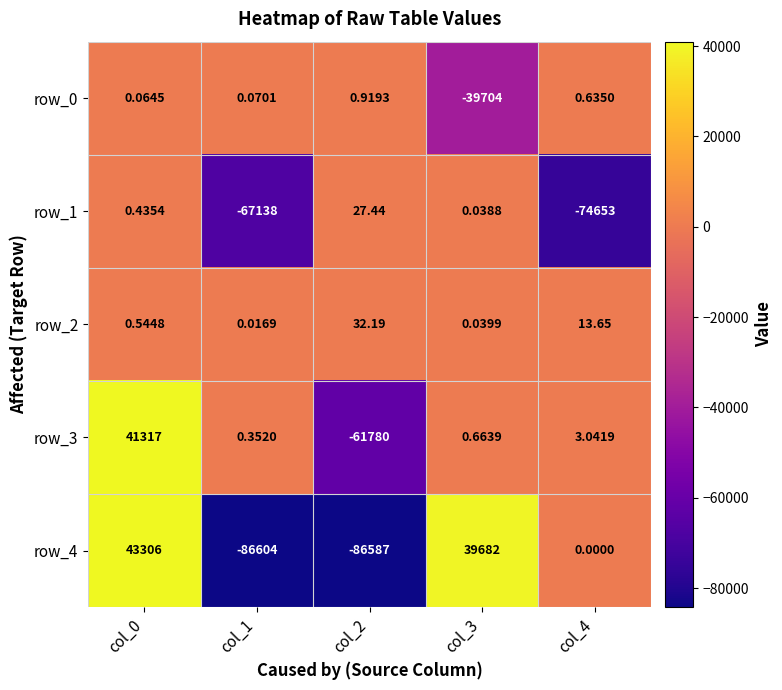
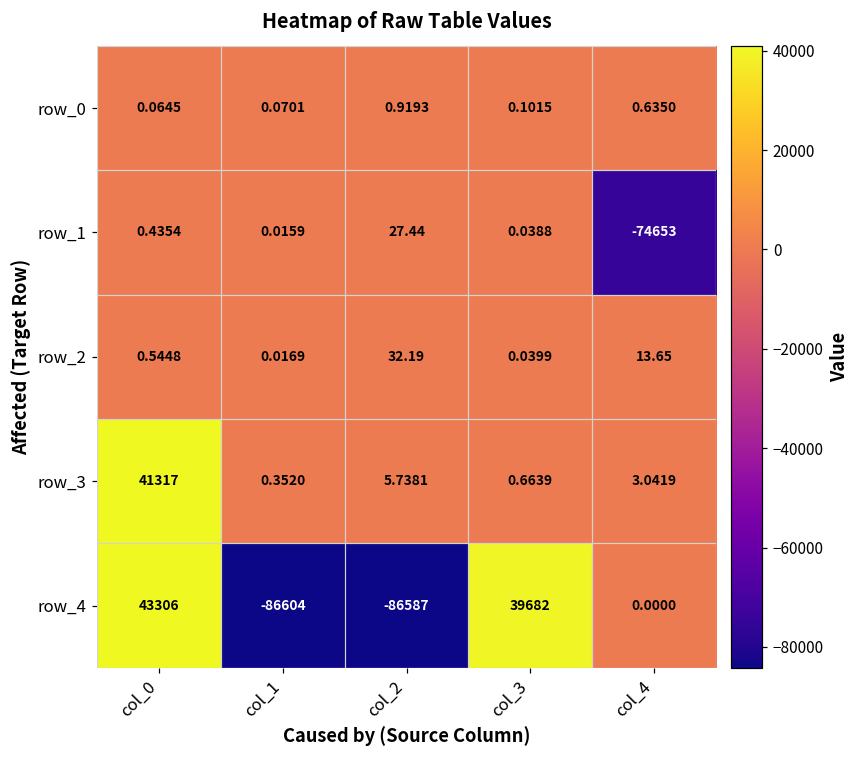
  {
    "row_0": {
      "col_0": 0.0645,
      "col_1": 0.0701,
      "col_2": 0.9193,
-     "col_3": -39704,
+     "col_3": 0.1015,
      "col_4": 0.6350
    },
    "row_1": {
      "col_0": 0.4354,
-     "col_1": -67138,
+     "col_1": 0.0159,
      "col_2": 27.44,
      "col_3": 0.0388,
      "col_4": -74653
    },
    "row_2": {
      "col_0": 0.5448,
      "col_1": 0.0169,
      "col_2": 32.19,
      "col_3": 0.0399,
      "col_4": 13.65
    },
    "row_3": {
      "col_0": 41317,
      "col_1": 0.3520,
-     "col_2": -61780,
+     "col_2": 5.7381,
      "col_3": 0.6639,
      "col_4": 3.0419
    },
    "row_4": {
      "col_0": 43306,
      "col_1": -86604,
      "col_2": -86587,
      "col_3": 39682,
      "col_4": 0.0000
    }
  }
